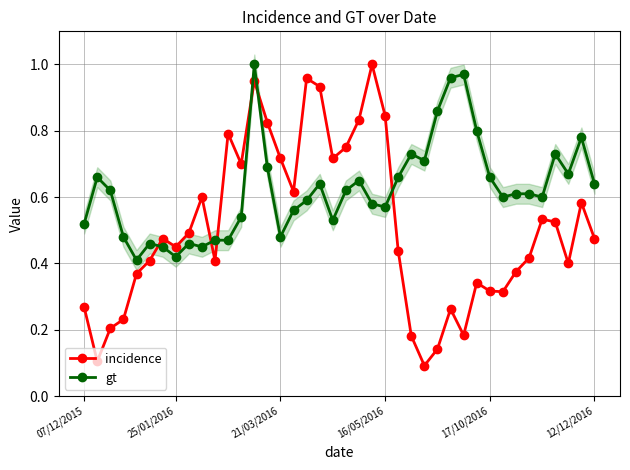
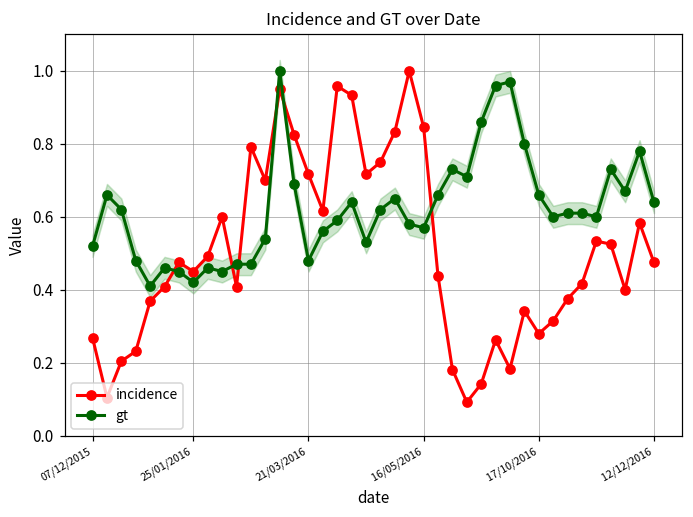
  {
    "incidence": {
      "07/12/2015": 0.27,
      "21/03/2016": 0.72,
      "16/05/2016": 0.85,
-     "17/10/2016": 0.32,
+     "17/10/2016": 0.28,
      "12/12/2016": 0.48
    }
  }
